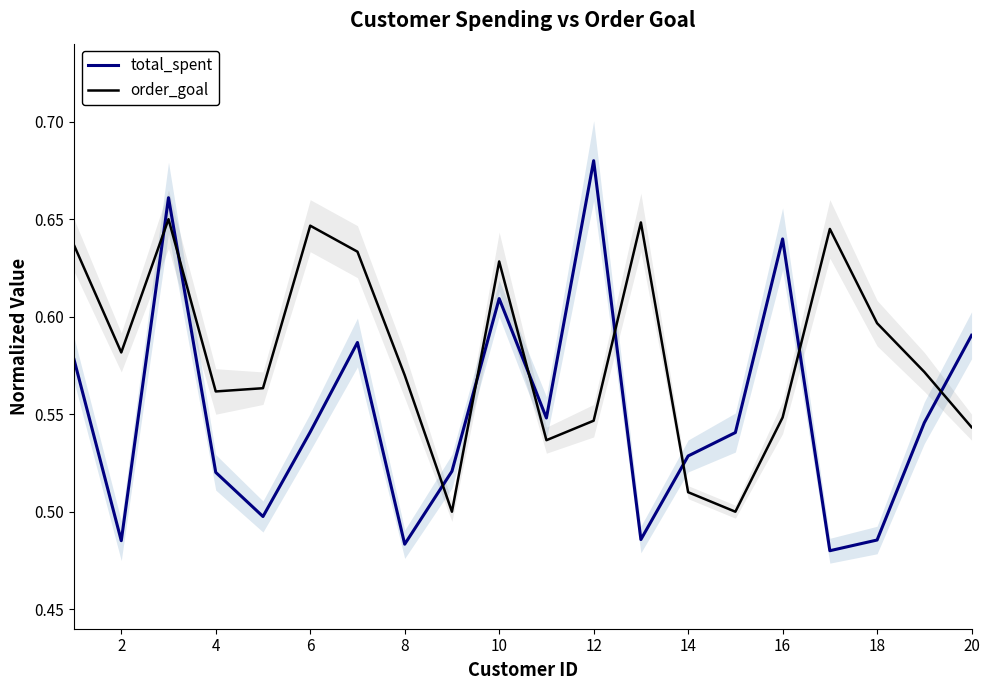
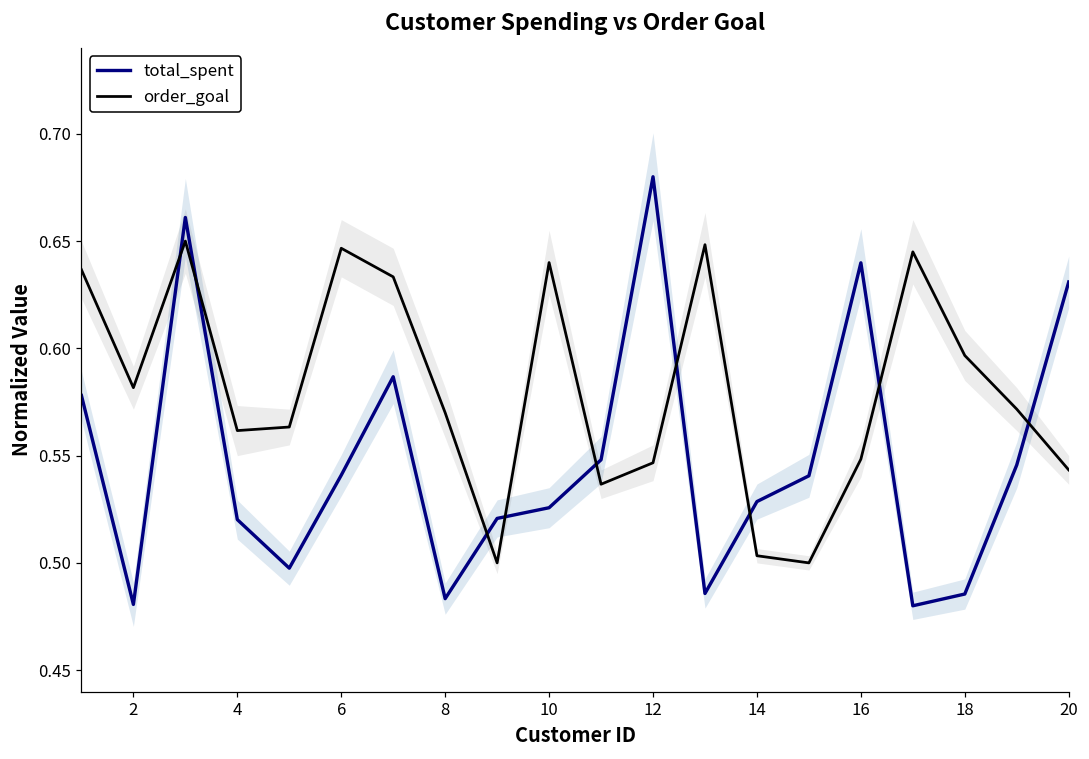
  {
    "total_spent": {
-     "2": 0.485,
+     "2": 0.481,
      "4": 0.520,
      "6": 0.541,
      "8": 0.483,
-     "10": 0.609,
+     "10": 0.526,
      "12": 0.680,
      "14": 0.529,
      "16": 0.640,
      "18": 0.485,
-     "20": 0.590
+     "20": 0.631
    },
    "order_goal": {
      "2": 0.582,
      "4": 0.562,
      "6": 0.647,
      "8": 0.570,
-     "10": 0.628,
+     "10": 0.640,
      "12": 0.547,
-     "14": 0.510,
+     "14": 0.503,
      "16": 0.548,
      "18": 0.597,
      "20": 0.543
    }
  }
